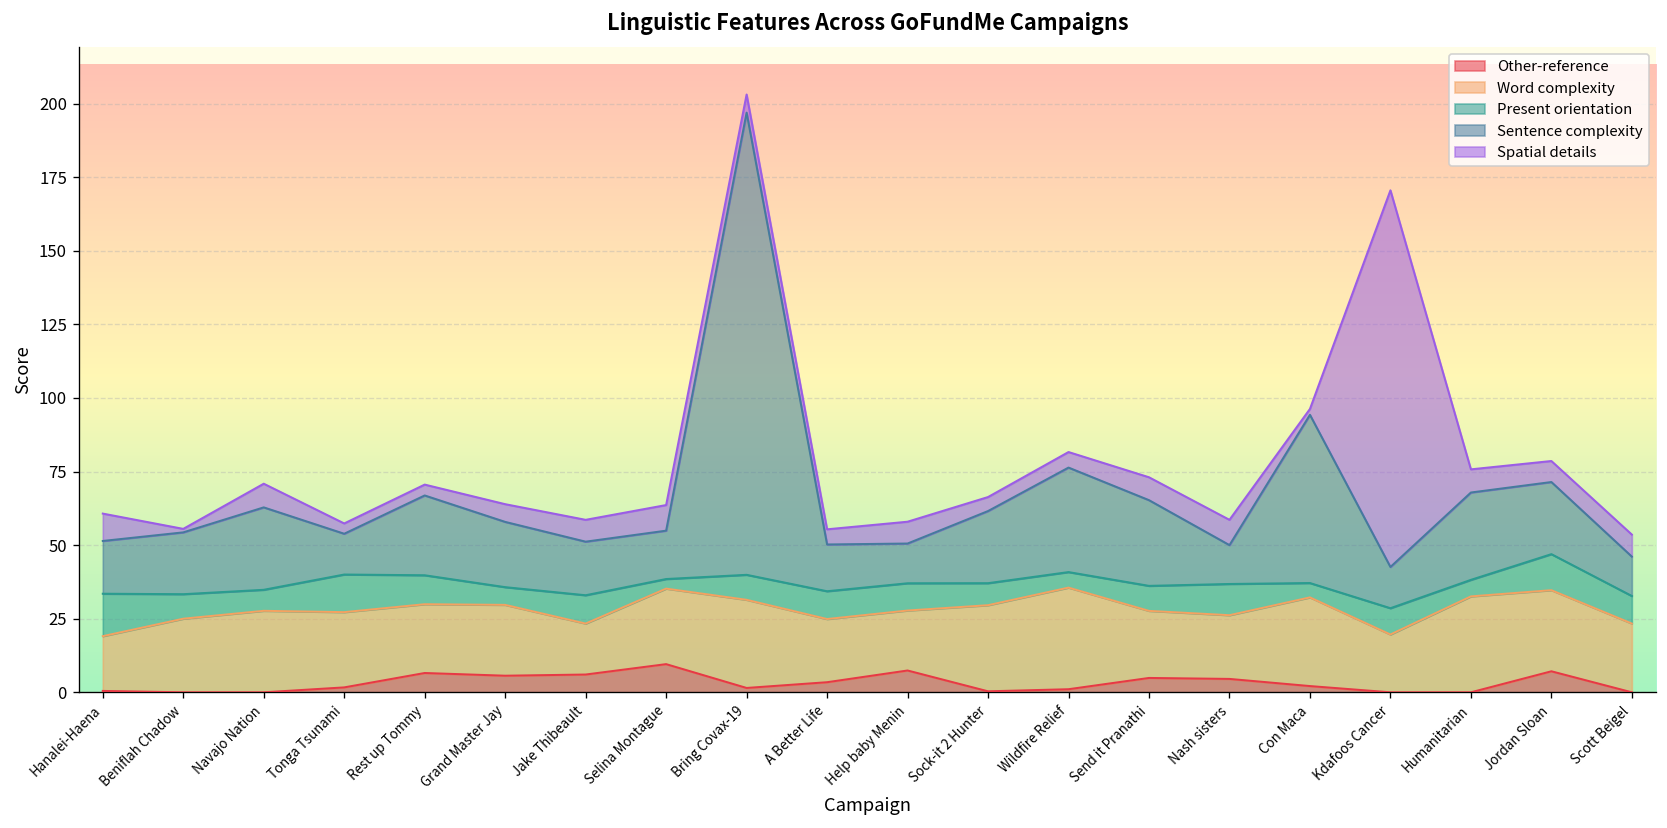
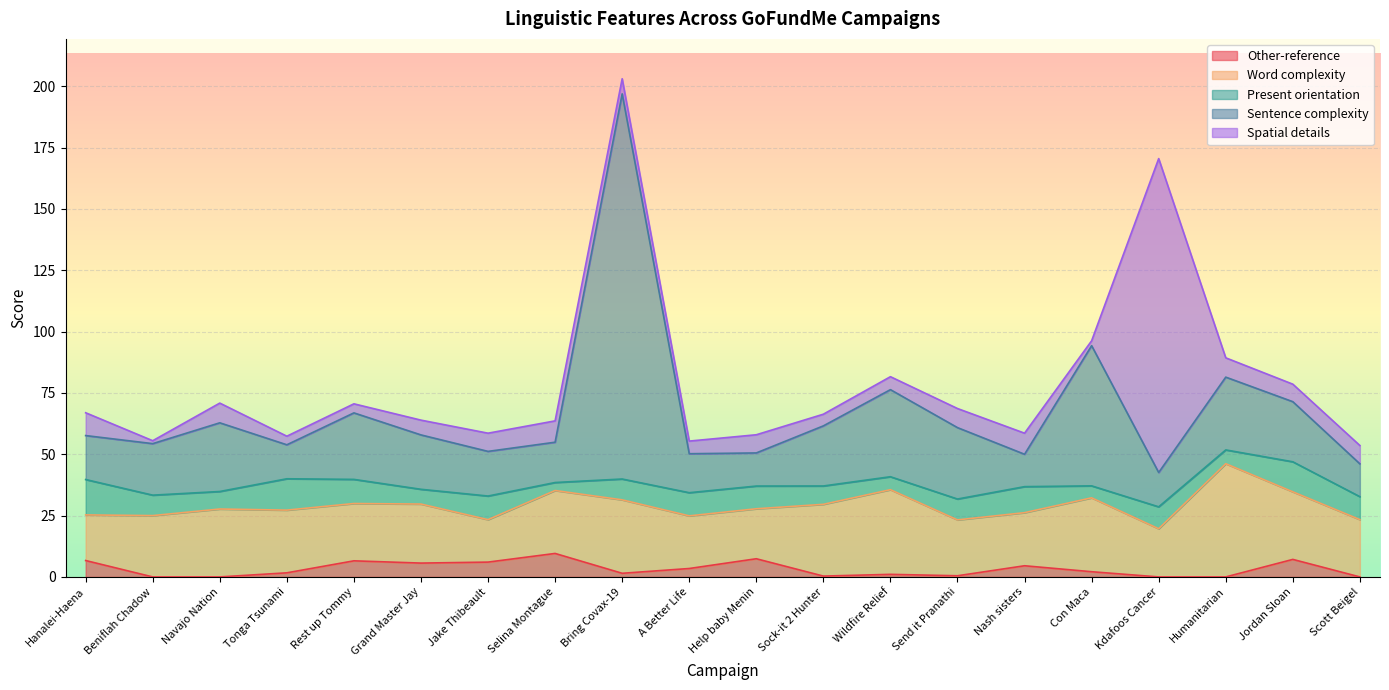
  {
    "Other-reference": {
-     "Hanalei-Haena": 0,
+     "Hanalei-Haena": 7,
      "Beniflah Chadow": 0,
      "Navajo Nation": 0,
      "Tonga Tsunami": 2,
      "Rest up Tommy": 7,
      "Grand Master Jay": 6,
      "Jake Thibeault": 6,
      "Selina Montague": 10,
      "Bring Covax-19": 1,
      "A Better Life": 3,
      "Help baby Menin": 7,
      "Sock-it 2 Hunter": 0,
      "Wildfire Relief": 1,
-     "Send it Pranathi": 5,
+     "Send it Pranathi": 0,
      "Nash sisters": 5,
      "Con Maca": 2,
      "Kdafoos Cancer": 0,
      "Humanitarian": 0,
      "Jordan Sloan": 7,
      "Scott Beigel": 0
    },
    "Word complexity": {
      "Hanalei-Haena": 19,
      "Beniflah Chadow": 25,
      "Navajo Nation": 28,
      "Tonga Tsunami": 26,
      "Rest up Tommy": 23,
      "Grand Master Jay": 24,
      "Jake Thibeault": 17,
      "Selina Montague": 26,
      "Bring Covax-19": 30,
      "A Better Life": 21,
      "Help baby Menin": 20,
      "Sock-it 2 Hunter": 29,
      "Wildfire Relief": 35,
      "Send it Pranathi": 23,
      "Nash sisters": 22,
      "Con Maca": 30,
      "Kdafoos Cancer": 20,
-     "Humanitarian": 33,
+     "Humanitarian": 46,
      "Jordan Sloan": 28,
      "Scott Beigel": 23
    },
    "Spatial details": {
      "Hanalei-Haena": 9,
      "Beniflah Chadow": 1,
      "Navajo Nation": 8,
      "Tonga Tsunami": 4,
      "Rest up Tommy": 4,
      "Grand Master Jay": 6,
      "Jake Thibeault": 7,
      "Selina Montague": 9,
      "Bring Covax-19": 6,
      "A Better Life": 5,
      "Help baby Menin": 7,
      "Sock-it 2 Hunter": 5,
      "Wildfire Relief": 5,
      "Send it Pranathi": 8,
      "Nash sisters": 9,
      "Con Maca": 2,
      "Kdafoos Cancer": 128,
      "Humanitarian": 8,
      "Jordan Sloan": 7,
      "Scott Beigel": 7
    }
  }
